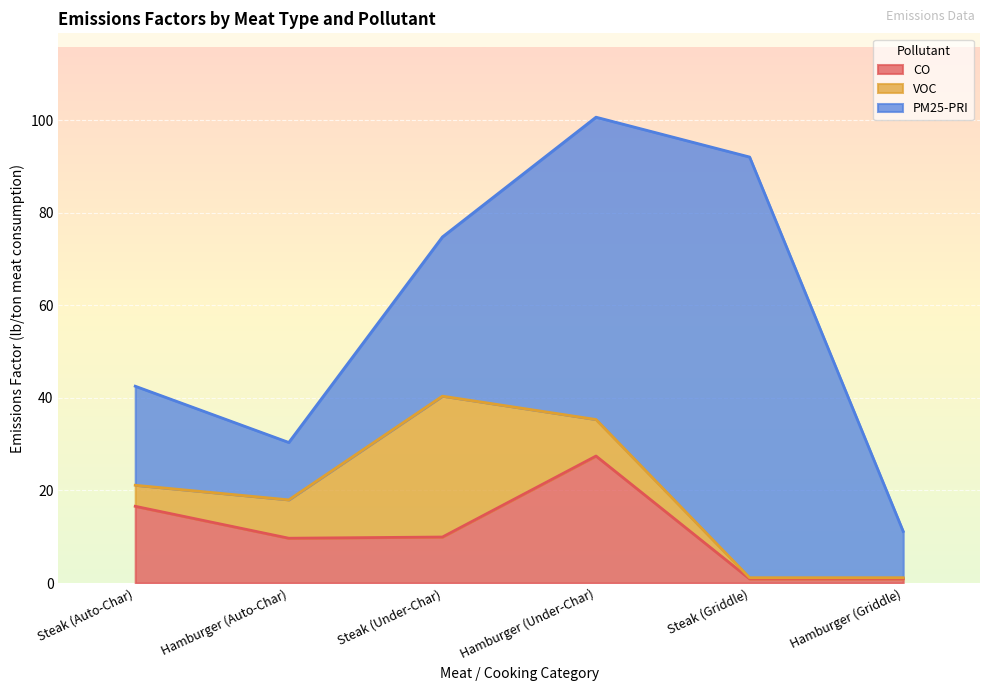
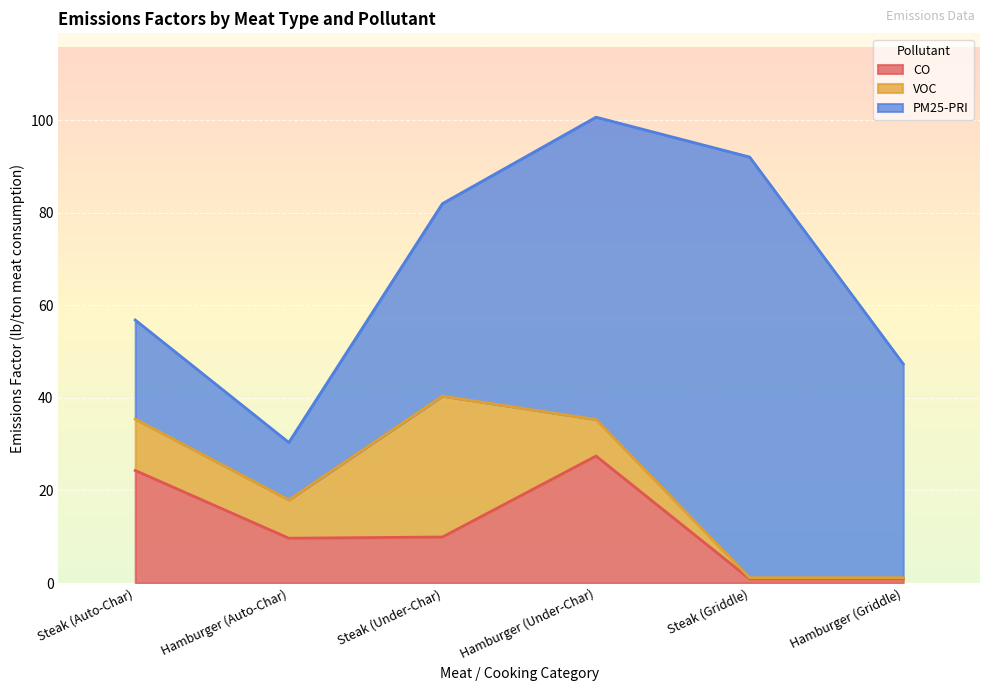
  {
    "CO": {
-     "Steak (Auto-Char)": 17,
+     "Steak (Auto-Char)": 24,
      "Hamburger (Auto-Char)": 10,
      "Steak (Under-Char)": 10,
      "Hamburger (Under-Char)": 27
    },
    "VOC": {
-     "Steak (Auto-Char)": 5,
+     "Steak (Auto-Char)": 11,
      "Hamburger (Auto-Char)": 8,
      "Steak (Under-Char)": 30,
      "Hamburger (Under-Char)": 8
    },
    "PM25-PRI": {
      "Steak (Auto-Char)": 21,
      "Hamburger (Auto-Char)": 12,
-     "Steak (Under-Char)": 34,
+     "Steak (Under-Char)": 42,
      "Hamburger (Under-Char)": 65,
      "Steak (Griddle)": 91,
-     "Hamburger (Griddle)": 10
+     "Hamburger (Griddle)": 46
    }
  }
